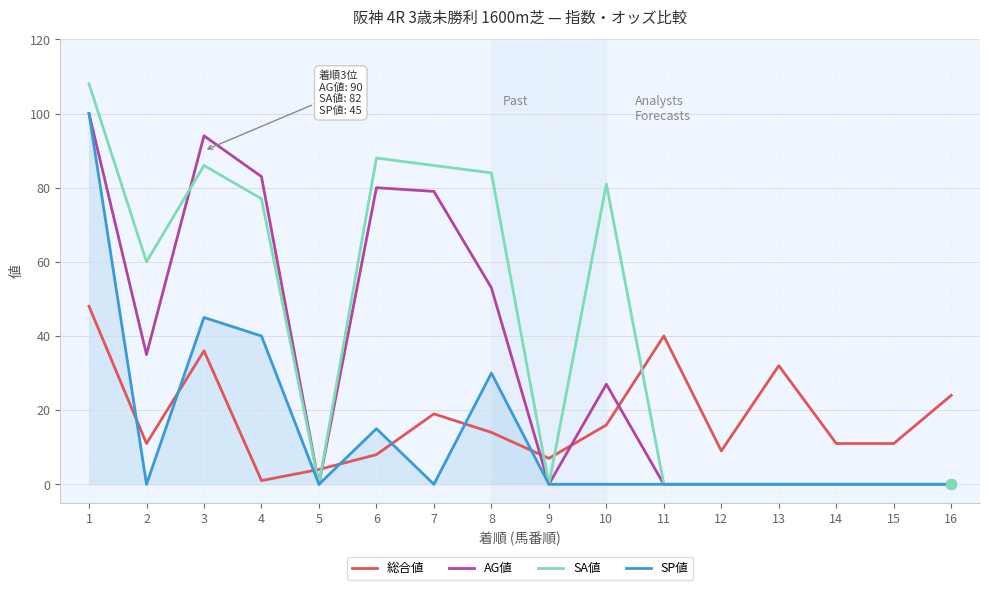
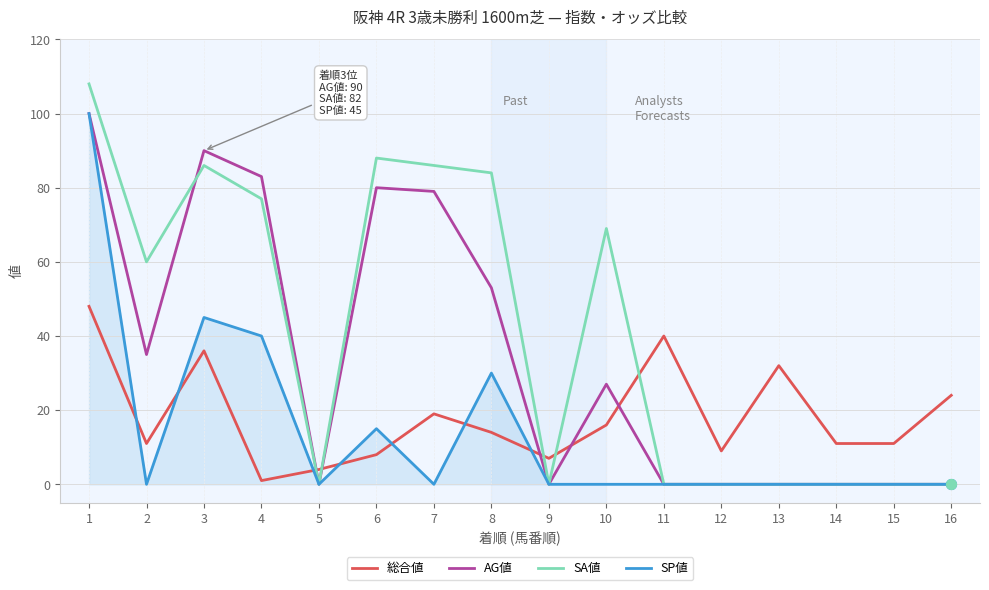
  {
    "総合値": {
      "1": 48,
      "2": 11,
      "3": 36,
      "4": 1,
      "5": 4,
      "6": 8,
      "7": 19,
      "8": 14,
      "9": 7,
      "10": 16,
      "11": 40,
      "12": 9,
      "13": 32,
      "14": 11,
      "15": 11,
      "16": 24
    },
    "AG値": {
      "2": 35,
-     "3": 94,
+     "3": 90,
      "4": 83,
      "6": 80,
      "7": 79,
      "8": 53,
      "10": 27
    },
    "SA値": {
      "1": 108,
      "2": 60,
      "3": 86,
      "4": 77,
      "6": 88,
      "7": 86,
      "8": 84,
-     "10": 81
+     "10": 69
    }
  }
